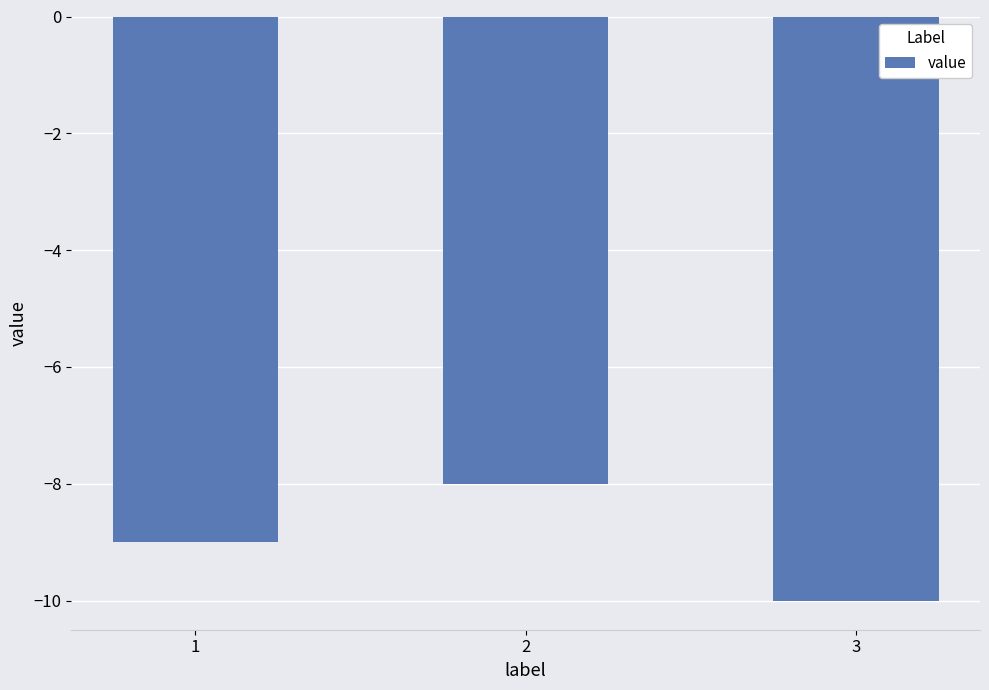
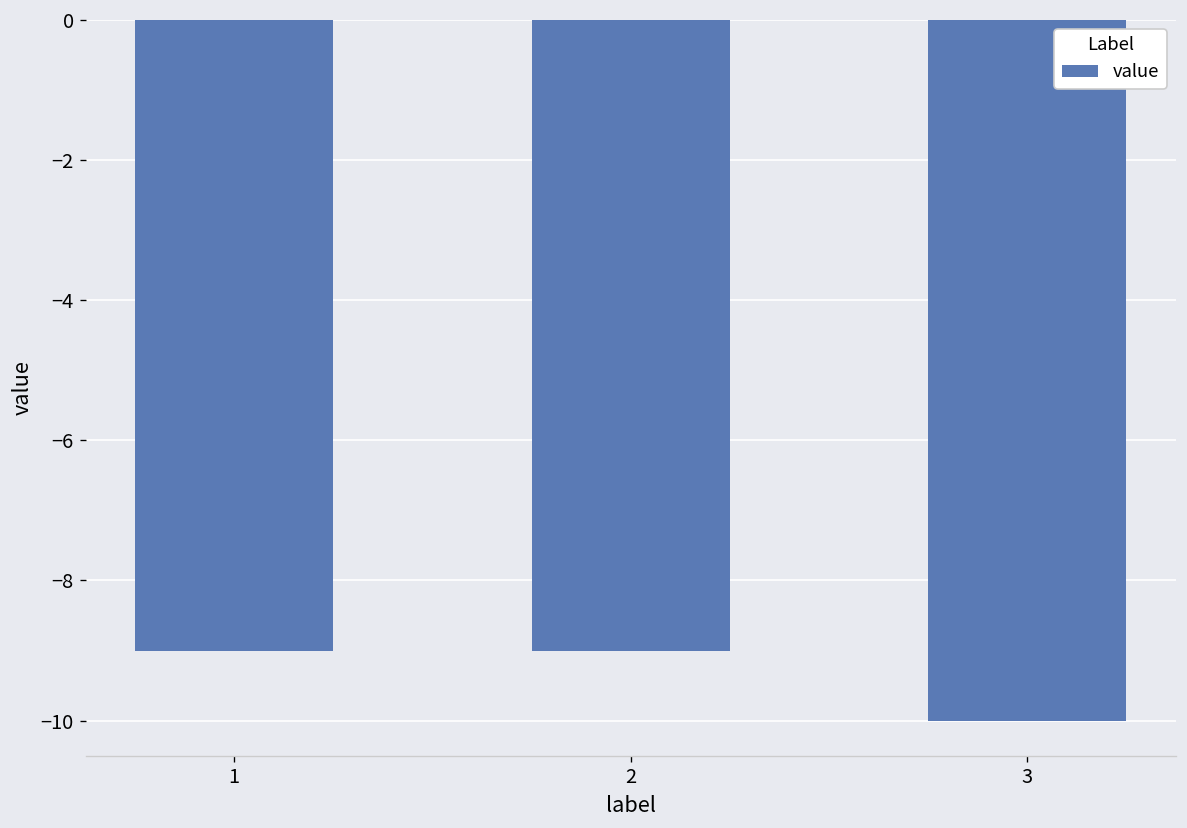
  {
    "1": -9,
-   "2": -8,
+   "2": -9,
    "3": -10
  }
